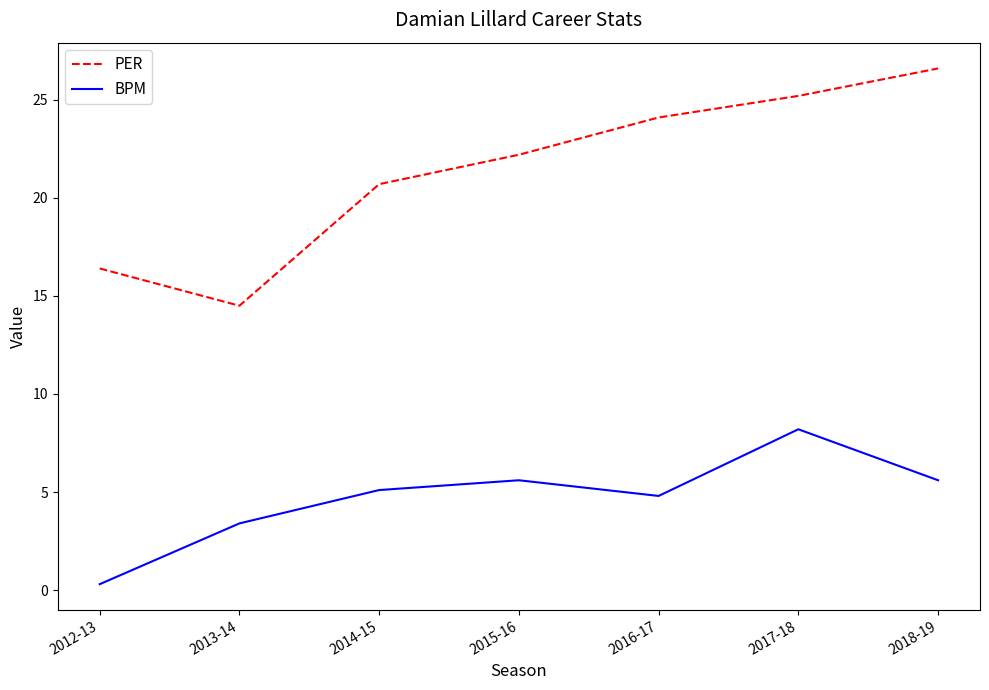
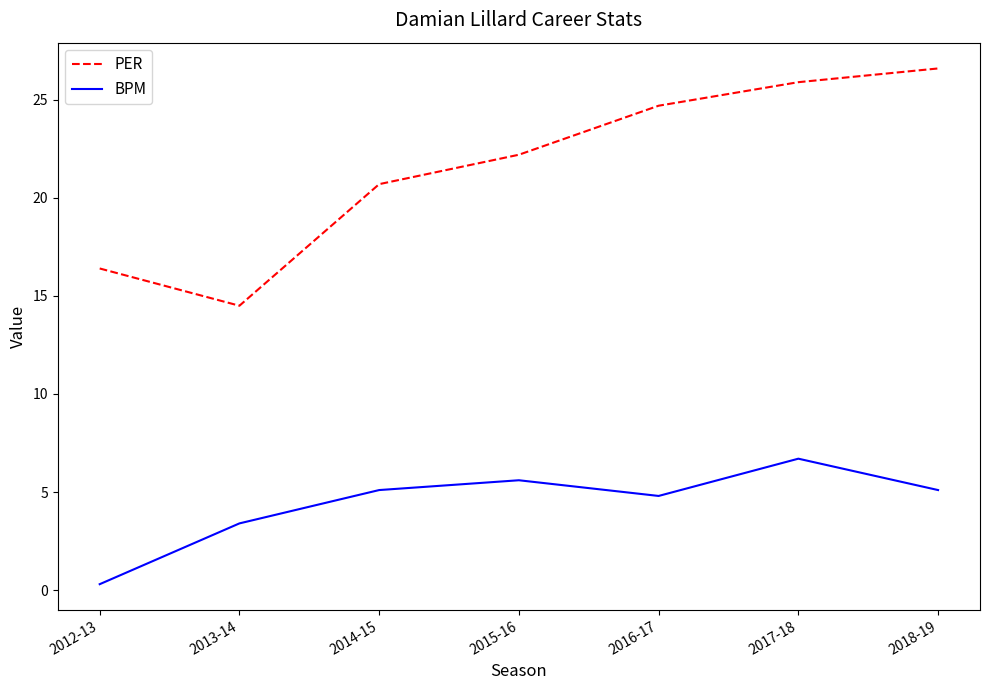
  {
    "PER": {
      "2012-13": 16.4,
      "2013-14": 14.5,
      "2014-15": 20.7,
      "2015-16": 22.2,
-     "2016-17": 24.1,
-     "2017-18": 25.2,
+     "2016-17": 24.7,
+     "2017-18": 25.9,
      "2018-19": 26.6
    },
    "BPM": {
      "2012-13": 0.3,
      "2013-14": 3.4,
      "2014-15": 5.1,
      "2015-16": 5.6,
      "2016-17": 4.8,
-     "2017-18": 8.2,
-     "2018-19": 5.6
+     "2017-18": 6.7,
+     "2018-19": 5.1
    }
  }
